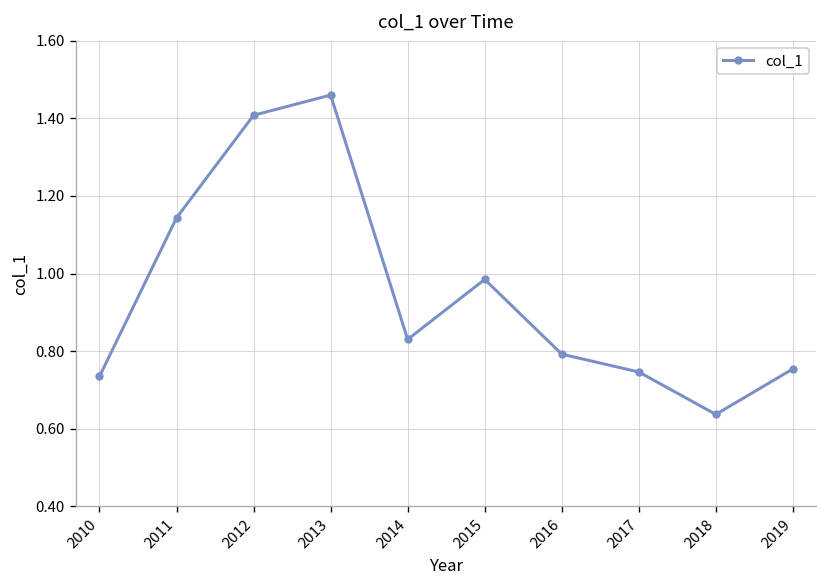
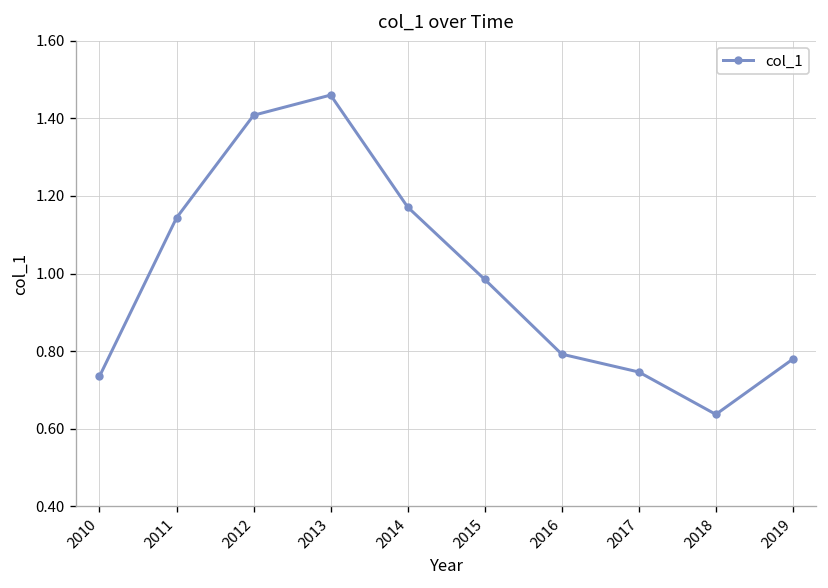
  {
    "2010": 0.73,
    "2011": 1.14,
    "2012": 1.41,
    "2013": 1.46,
-   "2014": 0.83,
+   "2014": 1.17,
    "2015": 0.98,
    "2016": 0.79,
    "2017": 0.75,
    "2018": 0.64,
-   "2019": 0.75
+   "2019": 0.78
  }
